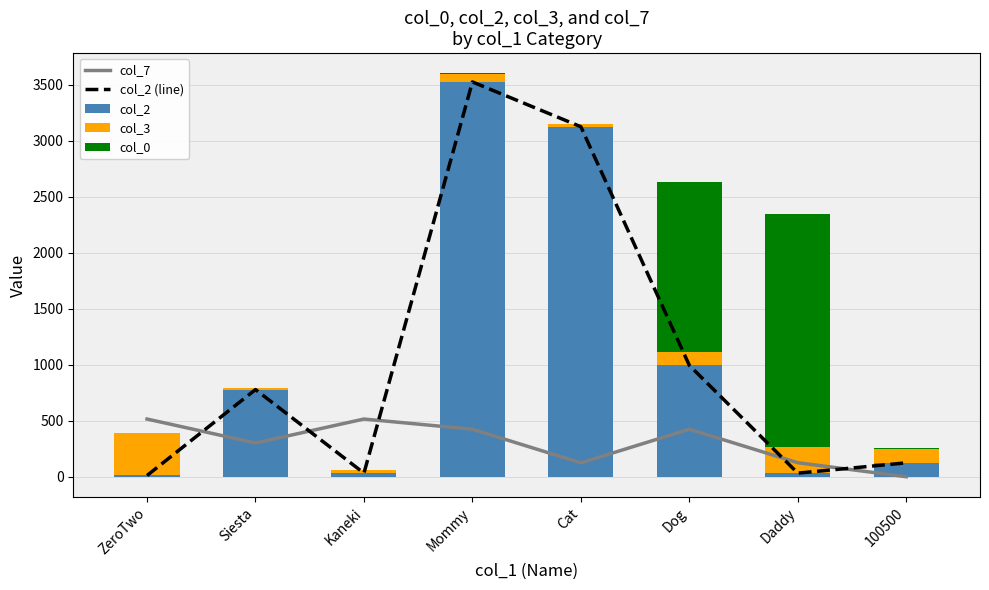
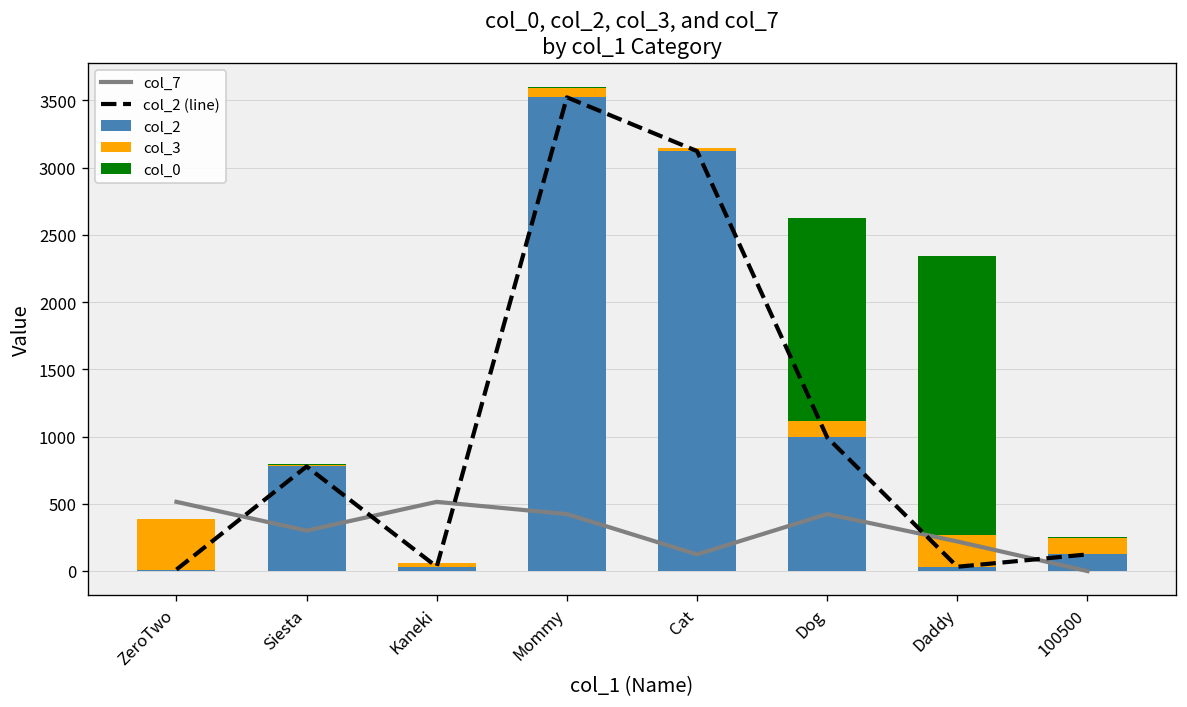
  {
    "col_7": {
      "ZeroTwo": 510,
      "Siesta": 300,
      "Kaneki": 510,
      "Mommy": 420,
      "Cat": 120,
      "Dog": 420,
-     "Daddy": 120,
+     "Daddy": 220,
      "100500": 0
    },
    "col_2": {
      "ZeroTwo": 10,
      "Siesta": 780,
      "Kaneki": 30,
      "Mommy": 3520,
      "Cat": 3120,
      "Dog": 990,
      "Daddy": 30,
      "100500": 120
    },
    "col_3": {
      "ZeroTwo": 380,
      "Kaneki": 30,
      "Mommy": 70,
      "Dog": 120,
      "Daddy": 230,
      "100500": 120
    },
    "col_0": {
      "Dog": 1510,
      "Daddy": 2080
    }
  }
